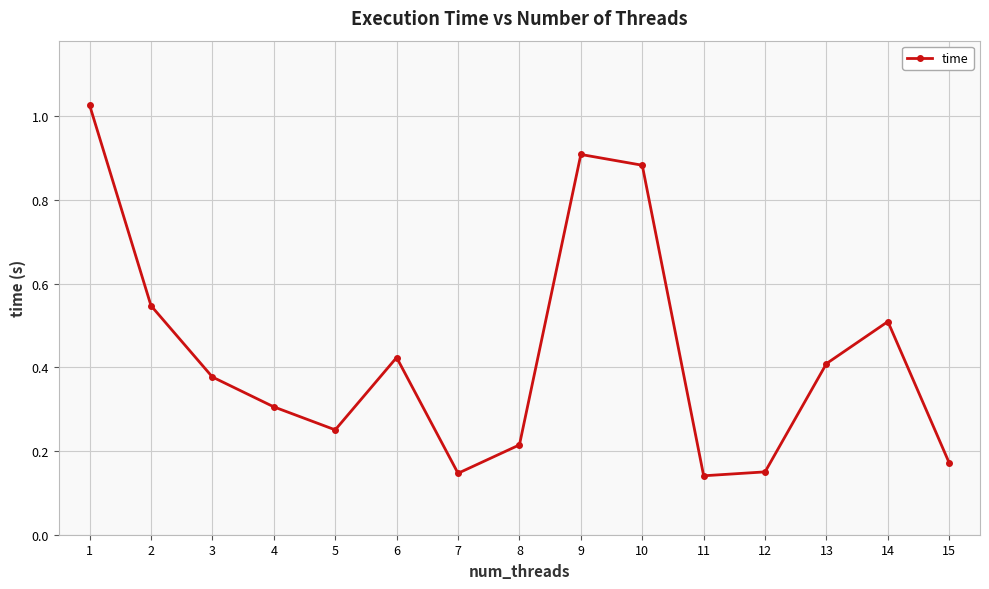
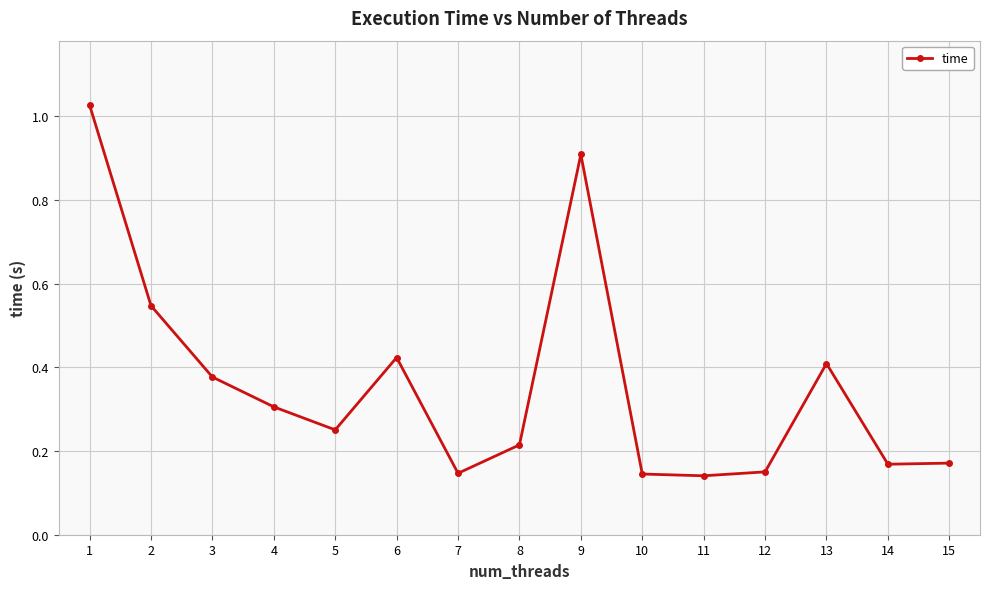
  {
    "1": 1.03,
    "2": 0.55,
    "3": 0.38,
    "4": 0.31,
    "5": 0.25,
    "6": 0.42,
    "7": 0.15,
    "8": 0.21,
    "9": 0.91,
-   "10": 0.88,
+   "10": 0.14,
    "11": 0.14,
    "12": 0.15,
    "13": 0.41,
-   "14": 0.51,
+   "14": 0.17,
    "15": 0.17
  }
